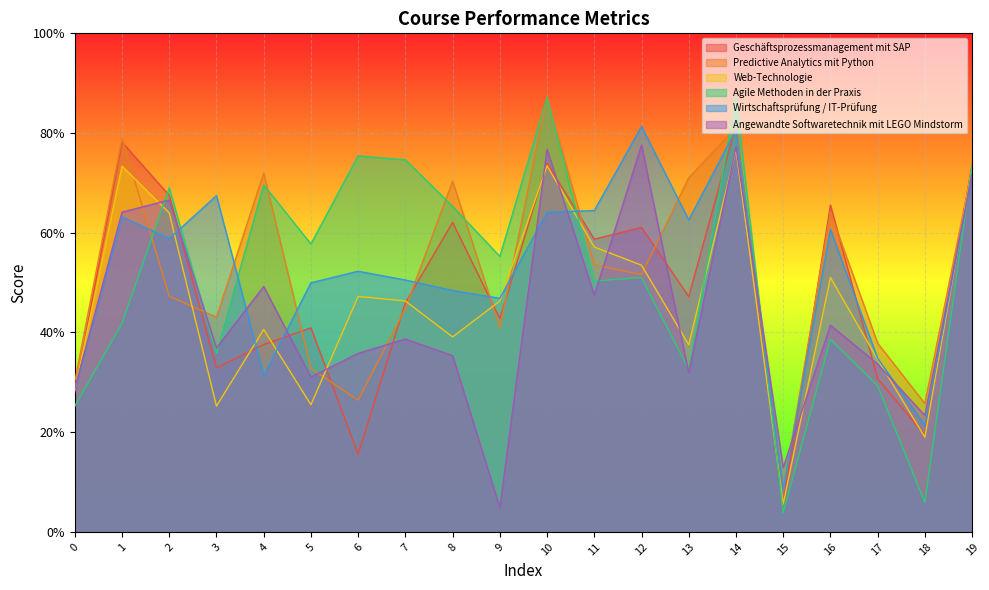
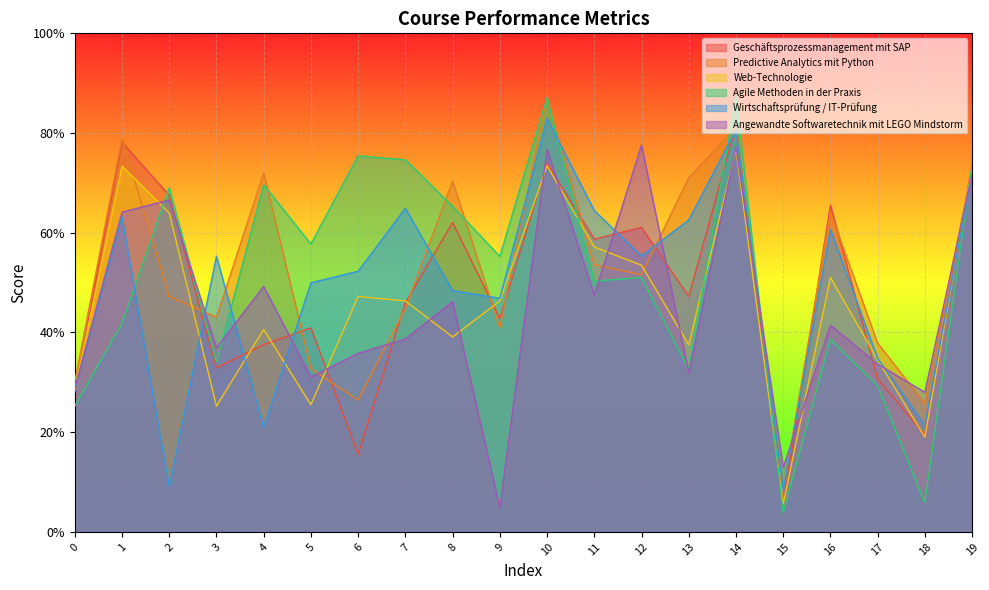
  {
    "Agile Methoden in der Praxis": {
      "0": "25%",
      "1": "42%",
      "2": "69%",
-     "3": "36%",
+     "3": "34%",
      "4": "70%",
      "5": "58%",
      "6": "75%",
      "7": "75%",
      "8": "65%",
      "9": "55%",
      "11": "50%",
      "12": "51%",
      "13": "33%",
      "15": "4%",
      "16": "39%",
      "17": "29%",
      "18": "6%"
    },
    "Wirtschaftsprüfung / IT-Prüfung": {
      "1": "63%",
-     "2": "59%",
-     "3": "67%",
-     "4": "31%",
+     "2": "9%",
+     "3": "55%",
+     "4": "21%",
      "5": "50%",
      "6": "52%",
-     "7": "51%",
+     "7": "65%",
      "8": "48%",
      "9": "47%",
-     "10": "64%",
+     "10": "83%",
      "11": "64%",
-     "12": "81%",
+     "12": "55%",
      "13": "63%",
      "16": "61%",
      "18": "21%"
    },
    "Angewandte Softwaretechnik mit LEGO Mindstorm": {
      "1": "64%",
      "2": "67%",
      "3": "37%",
      "4": "49%",
      "5": "31%",
      "6": "36%",
      "7": "39%",
-     "8": "35%",
+     "8": "46%",
      "9": "5%",
      "10": "77%",
      "11": "47%",
      "12": "78%",
      "13": "32%",
      "14": "77%",
      "15": "13%",
      "16": "41%",
      "17": "34%",
-     "18": "23%"
+     "18": "28%"
    }
  }
